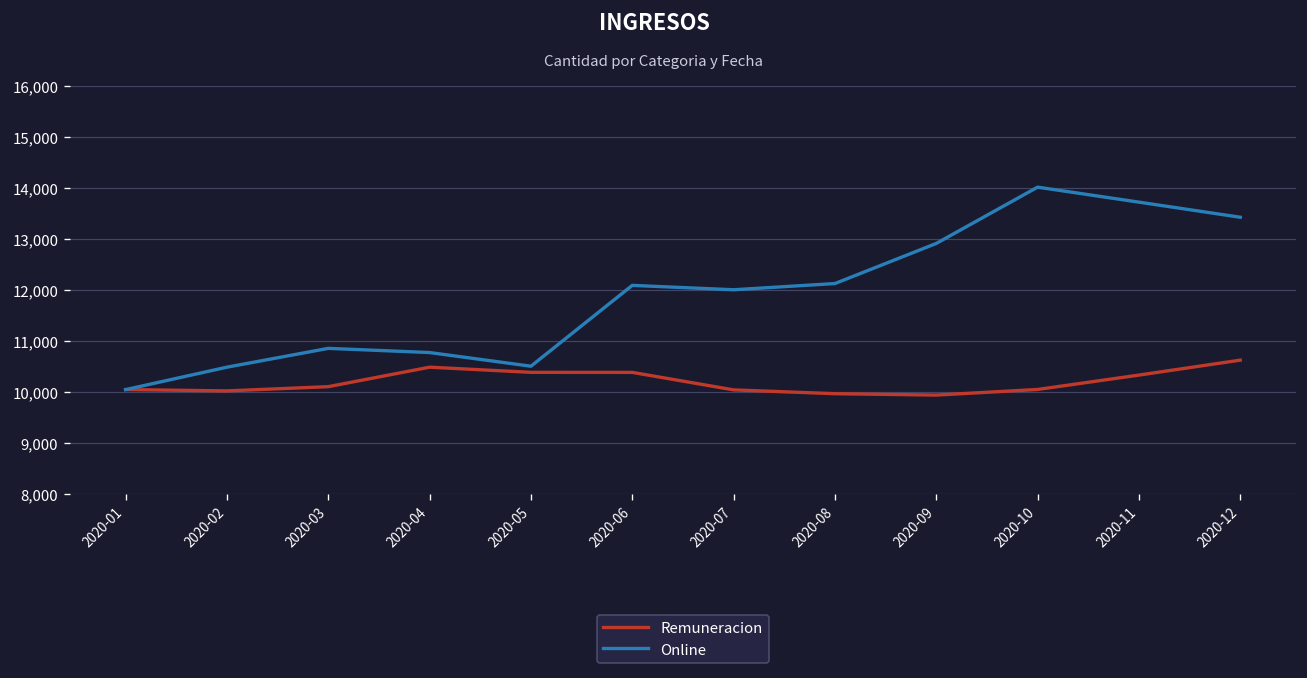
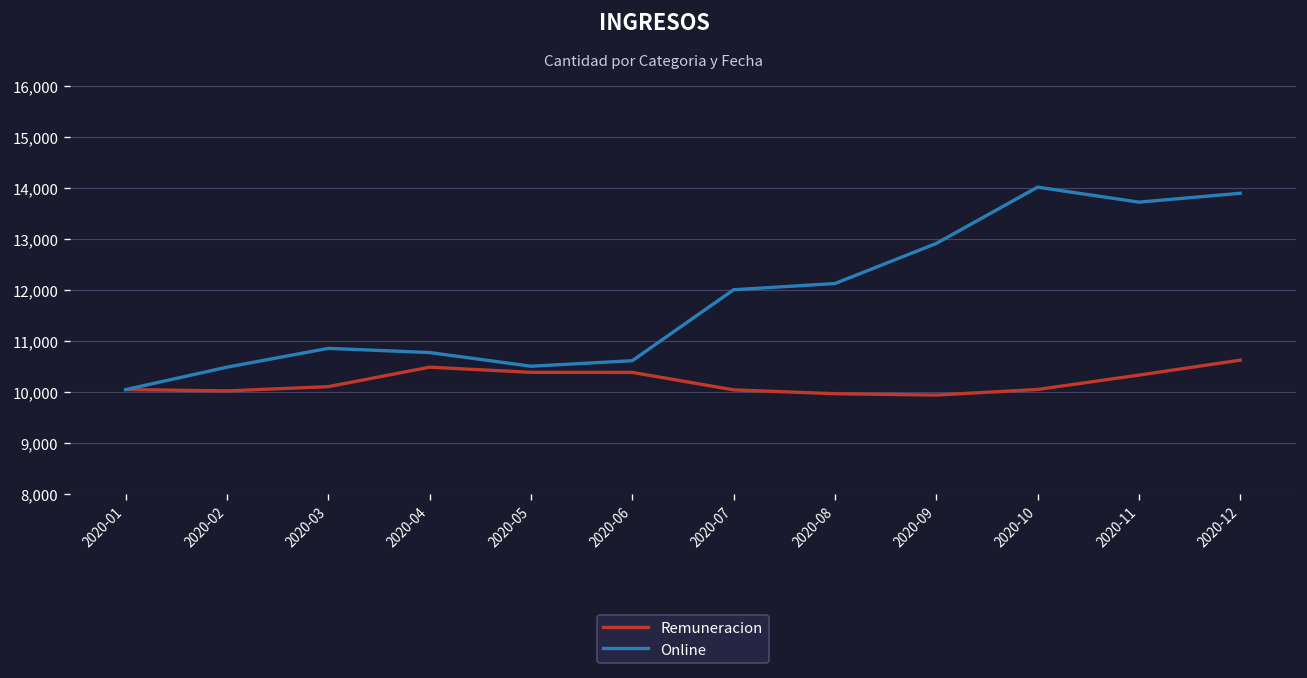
  {
    "Remuneracion": {
      "2020-02": "10,000",
      "2020-03": "10,100",
      "2020-04": "10,500",
      "2020-05": "10,400",
      "2020-06": "10,400",
      "2020-07": "10,000",
      "2020-08": "10,000",
      "2020-09": "9,900",
      "2020-10": "10,000",
      "2020-11": "10,300",
      "2020-12": "10,600"
    },
    "Online": {
      "2020-02": "10,500",
      "2020-03": "10,800",
      "2020-04": "10,800",
      "2020-05": "10,500",
-     "2020-06": "12,100",
+     "2020-06": "10,600",
      "2020-07": "12,000",
      "2020-08": "12,100",
      "2020-09": "12,900",
      "2020-10": "14,000",
      "2020-11": "13,700",
-     "2020-12": "13,400"
+     "2020-12": "13,900"
    }
  }
